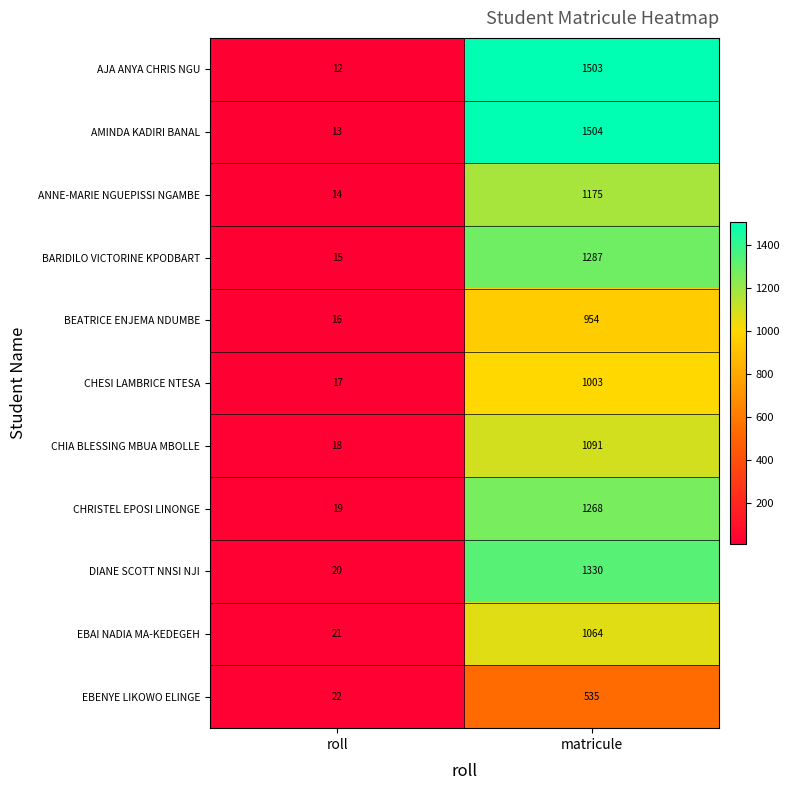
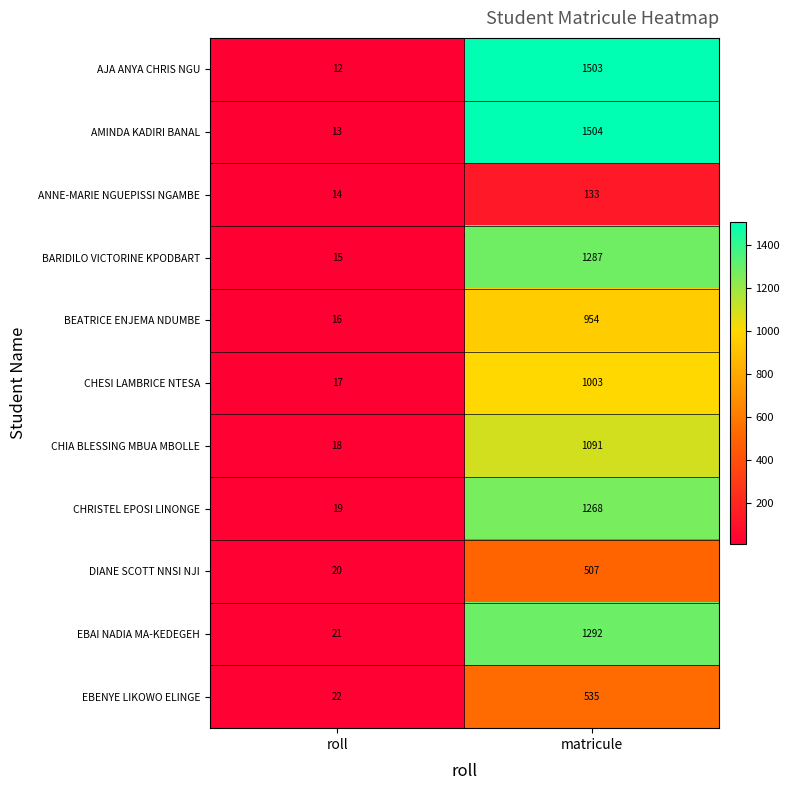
  {
    "AJA ANYA CHRIS NGU": {
      "roll": 12,
      "matricule": 1503
    },
    "AMINDA KADIRI BANAL": {
      "roll": 13,
      "matricule": 1504
    },
    "ANNE-MARIE NGUEPISSI NGAMBE": {
      "roll": 14,
-     "matricule": 1175
+     "matricule": 133
    },
    "BARIDILO VICTORINE KPODBART": {
      "roll": 15,
      "matricule": 1287
    },
    "BEATRICE ENJEMA NDUMBE": {
      "roll": 16,
      "matricule": 954
    },
    "CHESI LAMBRICE NTESA": {
      "roll": 17,
      "matricule": 1003
    },
    "CHIA BLESSING MBUA MBOLLE": {
      "roll": 18,
      "matricule": 1091
    },
    "CHRISTEL EPOSI LINONGE": {
      "roll": 19,
      "matricule": 1268
    },
    "DIANE SCOTT NNSI NJI": {
      "roll": 20,
-     "matricule": 1330
+     "matricule": 507
    },
    "EBAI NADIA MA-KEDEGEH": {
      "roll": 21,
-     "matricule": 1064
+     "matricule": 1292
    },
    "EBENYE LIKOWO ELINGE": {
      "roll": 22,
      "matricule": 535
    }
  }
